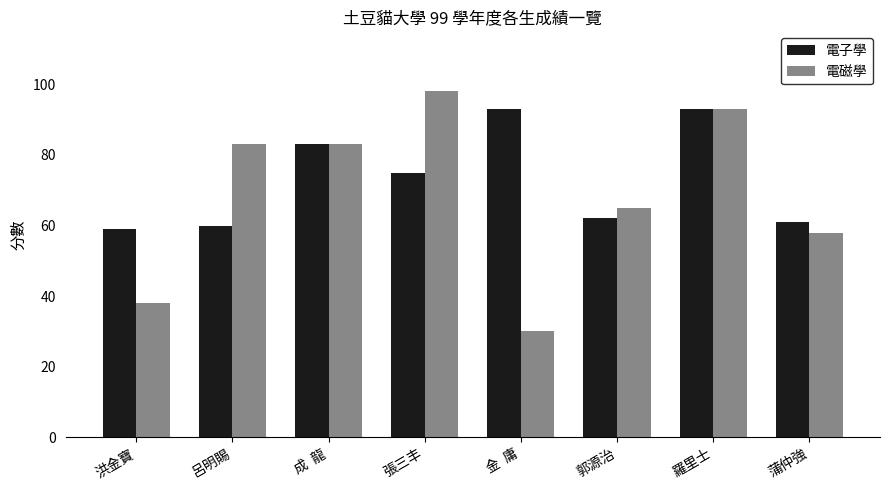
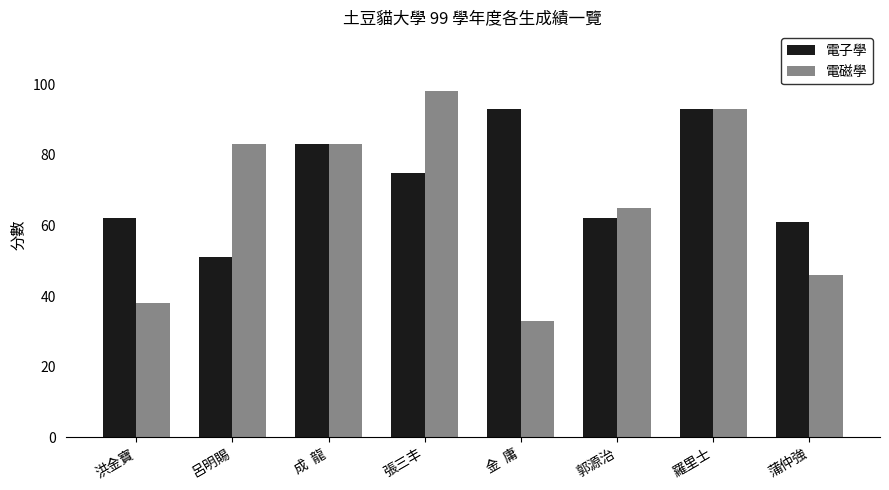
  {
    "電子學": {
-     "洪金寶": 59,
-     "呂明賜": 60,
+     "洪金寶": 62,
+     "呂明賜": 51,
      "成 龍": 83,
      "張三丰": 75,
      "金 庸": 93,
      "郭源治": 62,
      "羅里士": 93,
      "蒲仲強": 61
    },
    "電磁學": {
      "洪金寶": 38,
      "呂明賜": 83,
      "成 龍": 83,
      "張三丰": 98,
-     "金 庸": 30,
+     "金 庸": 33,
      "郭源治": 65,
      "羅里士": 93,
-     "蒲仲強": 58
+     "蒲仲強": 46
    }
  }
